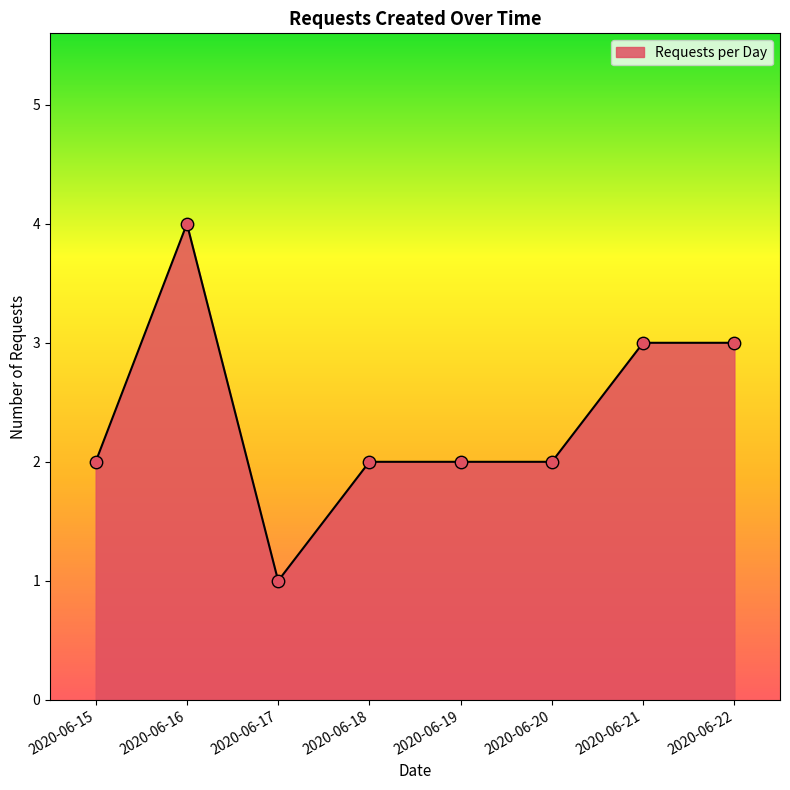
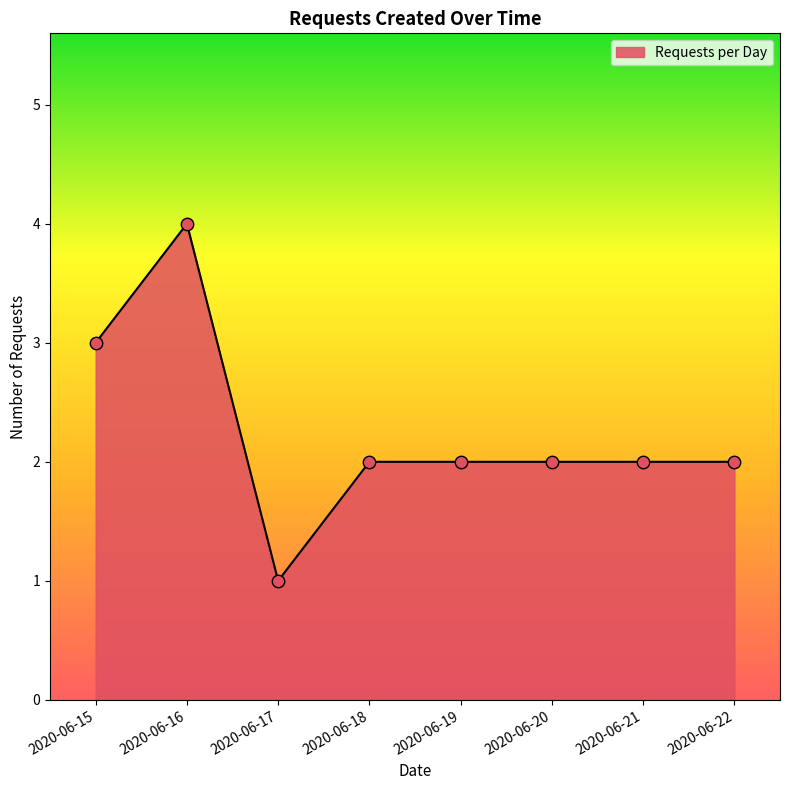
  {
-   "2020-06-15": 2,
+   "2020-06-15": 3,
    "2020-06-16": 4,
    "2020-06-17": 1,
    "2020-06-18": 2,
    "2020-06-19": 2,
    "2020-06-20": 2,
-   "2020-06-21": 3,
-   "2020-06-22": 3
+   "2020-06-21": 2,
+   "2020-06-22": 2
  }
